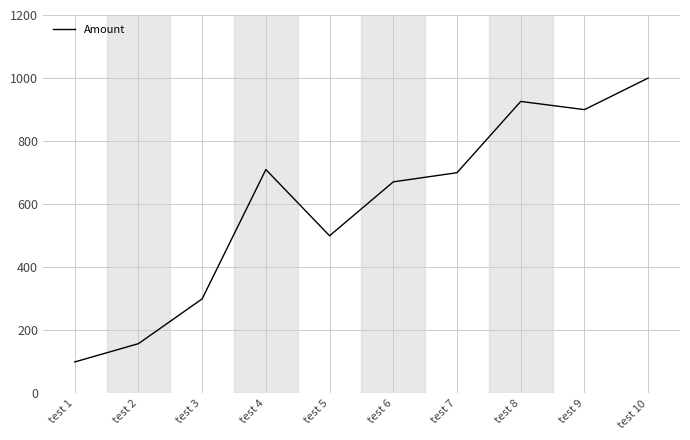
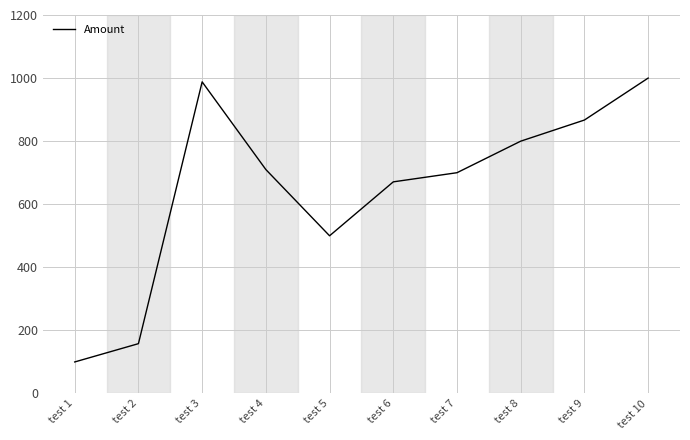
  {
    "test 1": 100,
    "test 2": 160,
-   "test 3": 300,
+   "test 3": 990,
    "test 4": 710,
    "test 5": 500,
    "test 6": 670,
    "test 7": 700,
-   "test 8": 930,
-   "test 9": 900,
+   "test 8": 800,
+   "test 9": 870,
    "test 10": 1000
  }
